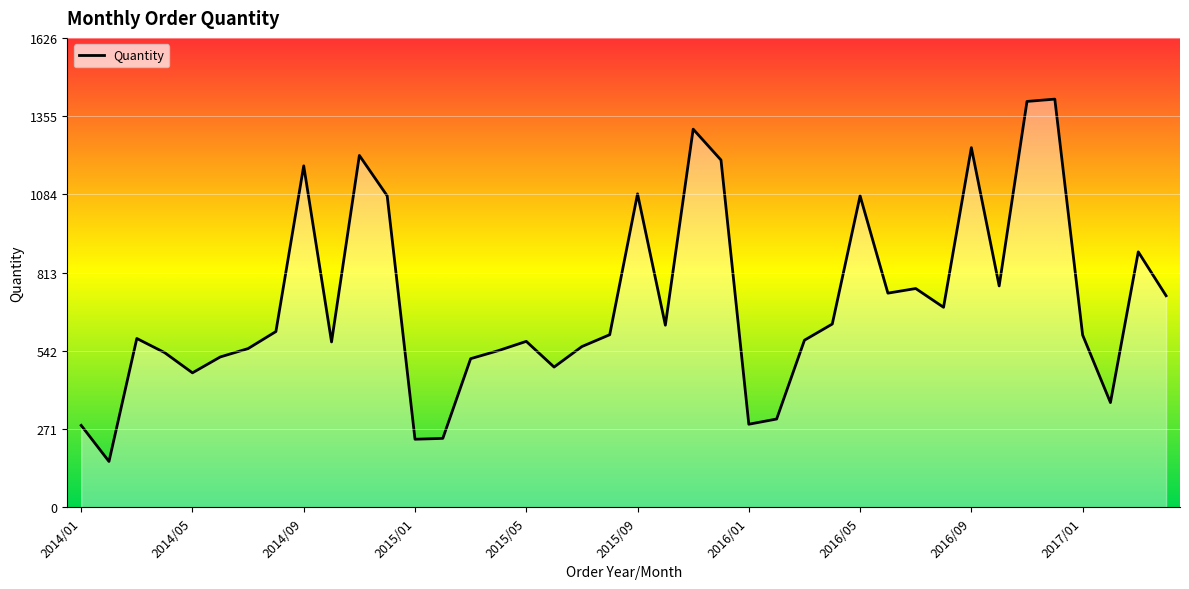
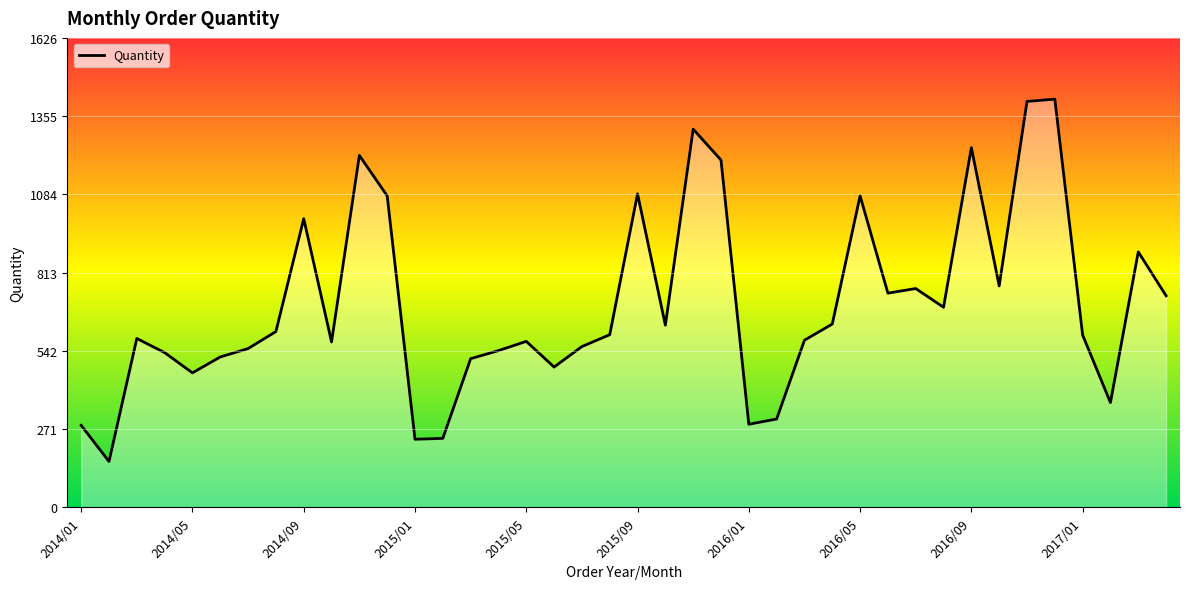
  {
    "2014/01": 280,
    "2014/05": 470,
-   "2014/09": 1180,
+   "2014/09": 1000,
    "2015/01": 240,
    "2015/05": 580,
    "2015/09": 1090,
    "2016/01": 290,
    "2016/05": 1080,
    "2016/09": 1250,
    "2017/01": 600
  }
